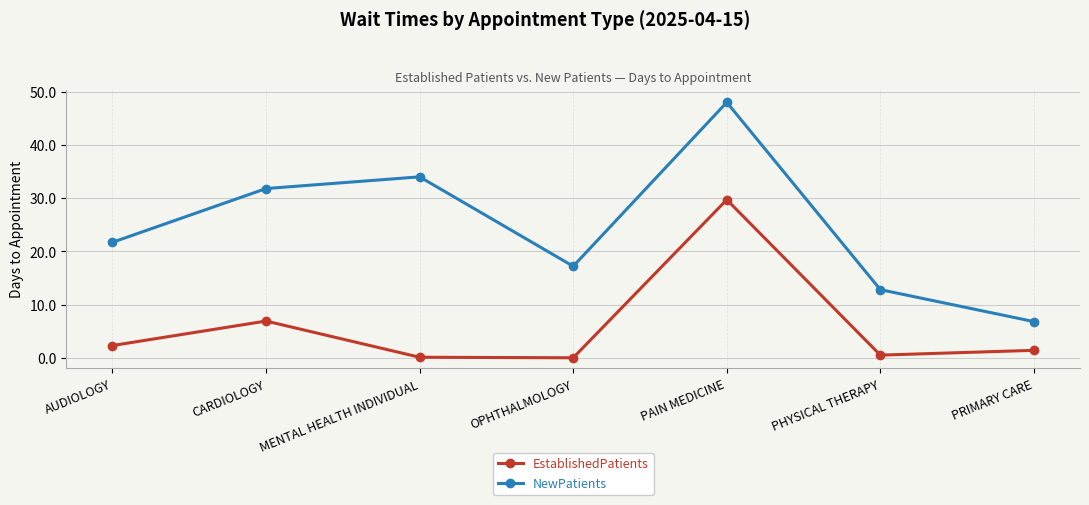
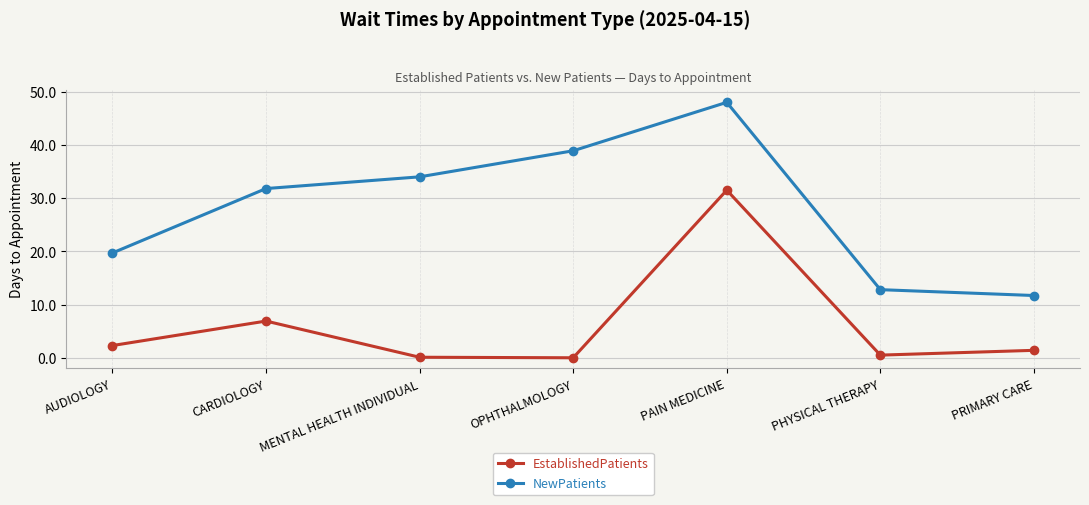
  {
    "EstablishedPatients": {
      "AUDIOLOGY": 2,
      "CARDIOLOGY": 7,
      "MENTAL HEALTH INDIVIDUAL": 0,
      "OPHTHALMOLOGY": 0,
-     "PAIN MEDICINE": 30,
+     "PAIN MEDICINE": 32,
      "PHYSICAL THERAPY": 1,
      "PRIMARY CARE": 1
    },
    "NewPatients": {
-     "AUDIOLOGY": 22,
+     "AUDIOLOGY": 20,
      "CARDIOLOGY": 32,
      "MENTAL HEALTH INDIVIDUAL": 34,
-     "OPHTHALMOLOGY": 17,
+     "OPHTHALMOLOGY": 39,
      "PAIN MEDICINE": 48,
      "PHYSICAL THERAPY": 13,
-     "PRIMARY CARE": 7
+     "PRIMARY CARE": 12
    }
  }
